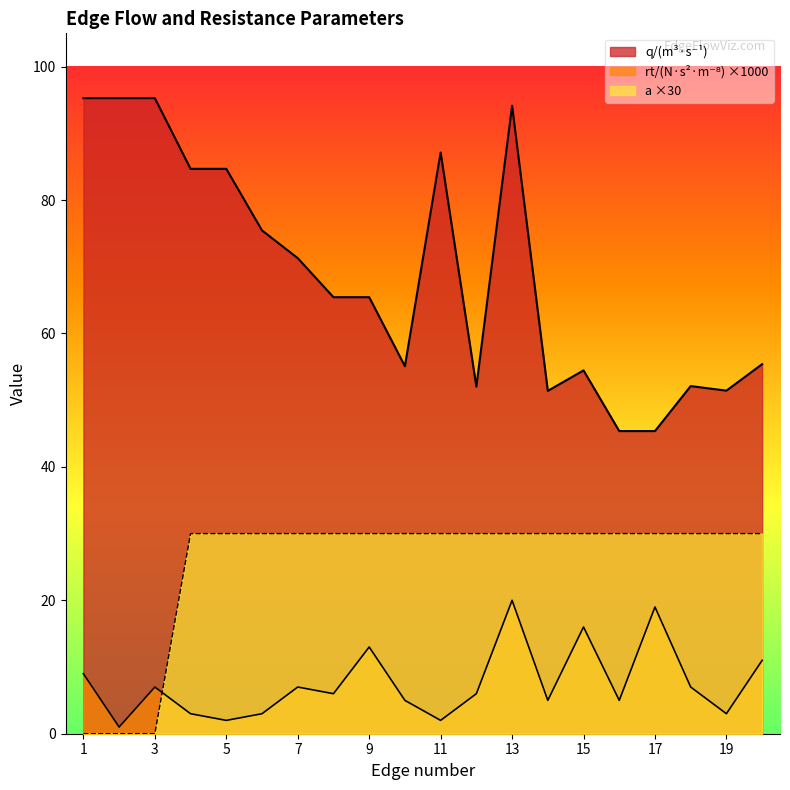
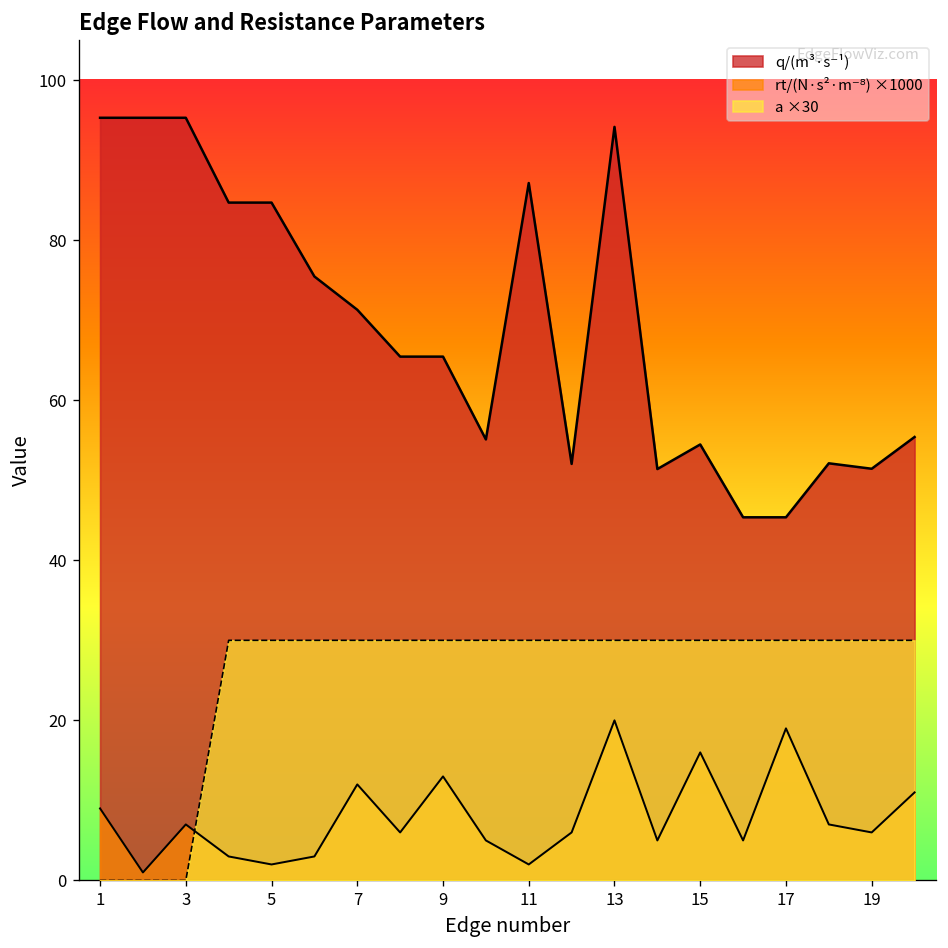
  {
    "q/(m³·s⁻¹)": {
      "1": 95,
      "3": 95,
      "5": 85,
      "7": 71,
      "9": 65,
      "11": 87,
      "13": 94,
      "15": 54,
      "17": 45,
      "19": 51
    },
    "rt/(N·s²·m⁻⁸) ×1000": {
      "1": 9,
      "3": 7,
      "5": 2,
-     "7": 7,
+     "7": 12,
      "9": 13,
      "11": 2,
      "13": 20,
      "15": 16,
      "17": 19,
-     "19": 3
+     "19": 6
    },
    "a ×30": {
      "1": 0,
      "3": 0,
      "5": 30,
      "7": 30,
      "9": 30,
      "11": 30,
      "13": 30,
      "15": 30,
      "17": 30,
      "19": 30
    }
  }
